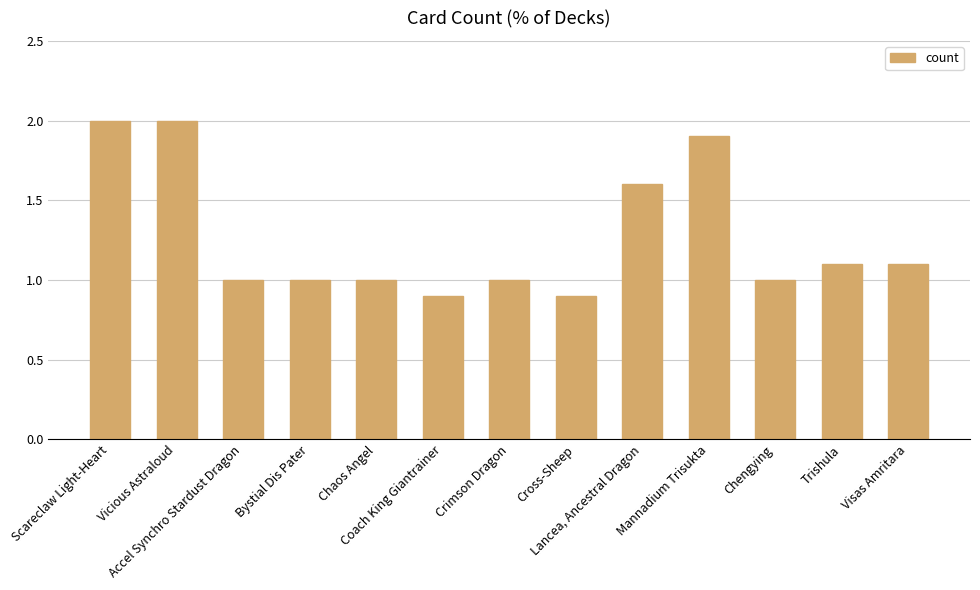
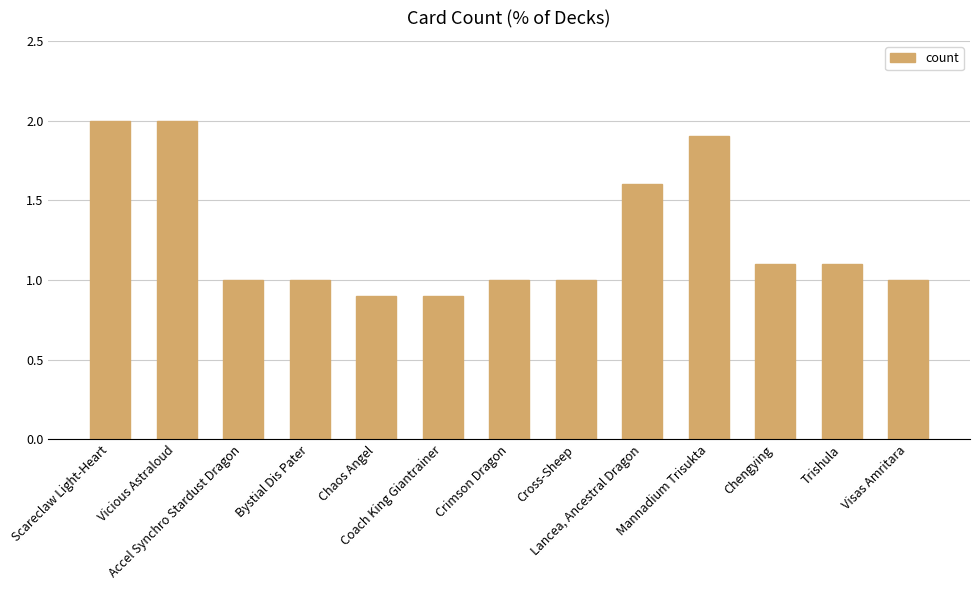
  {
    "Scareclaw Light-Heart": 2.0,
    "Vicious Astraloud": 2.0,
    "Accel Synchro Stardust Dragon": 1.0,
    "Bystial Dis Pater": 1.0,
-   "Chaos Angel": 1.0,
+   "Chaos Angel": 0.9,
    "Coach King Giantrainer": 0.9,
    "Crimson Dragon": 1.0,
-   "Cross-Sheep": 0.9,
+   "Cross-Sheep": 1.0,
    "Lancea, Ancestral Dragon": 1.6,
    "Mannadium Trisukta": 1.9,
-   "Chengying": 1.0,
+   "Chengying": 1.1,
    "Trishula": 1.1,
-   "Visas Amritara": 1.1
+   "Visas Amritara": 1.0
  }
